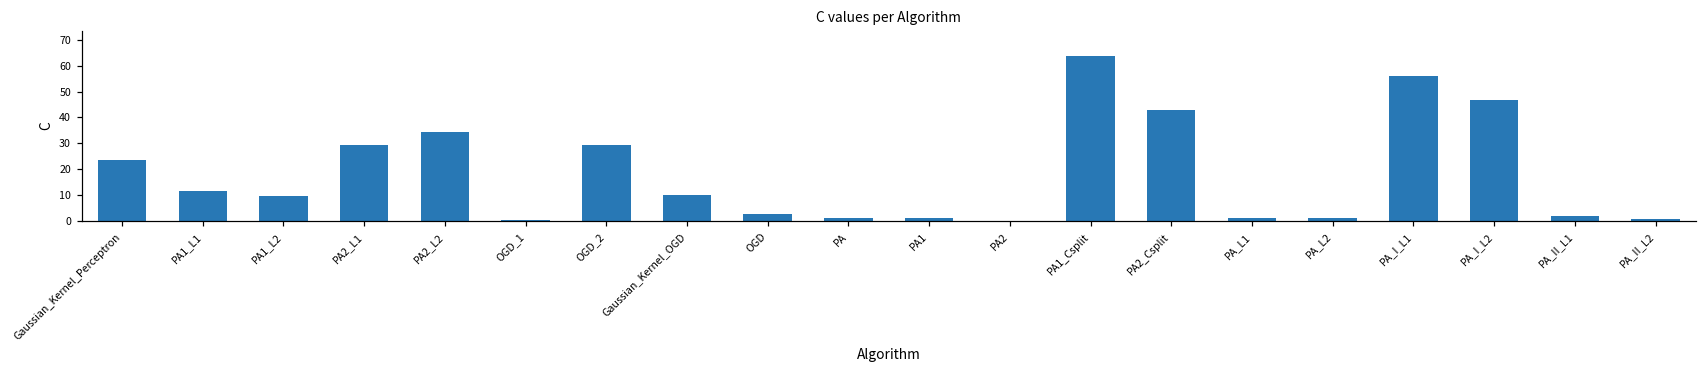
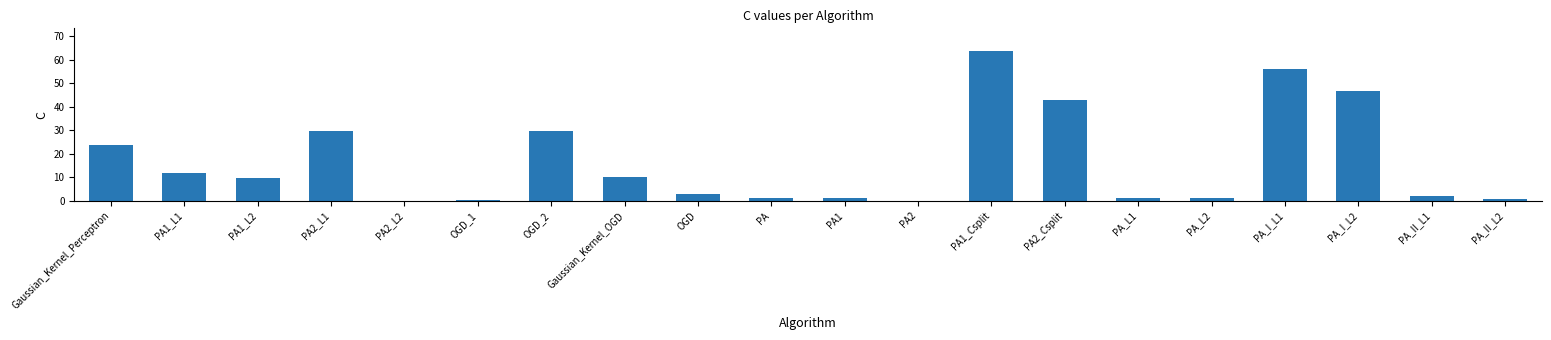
  {
    "Gaussian_Kernel_Perceptron": 24,
    "PA1_L1": 12,
    "PA1_L2": 10,
    "PA2_L1": 30,
-   "PA2_L2": 35,
+   "PA2_L2": 0,
    "OGD_2": 29,
    "Gaussian_Kernel_OGD": 10,
    "OGD": 3,
    "PA1": 1,
    "PA1_Csplit": 64,
    "PA2_Csplit": 43,
    "PA_I_L1": 56,
    "PA_I_L2": 47,
    "PA_II_L1": 2
  }
